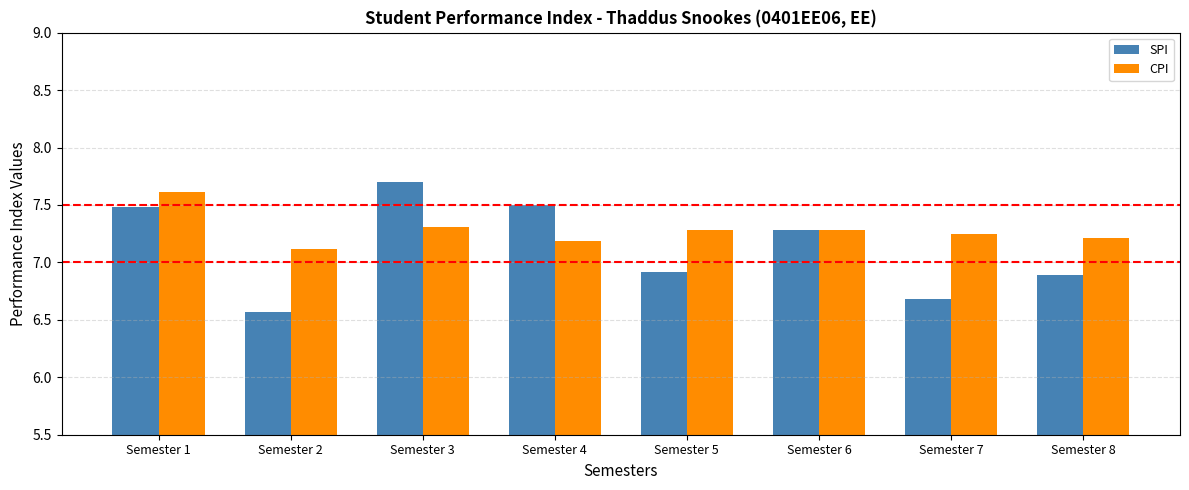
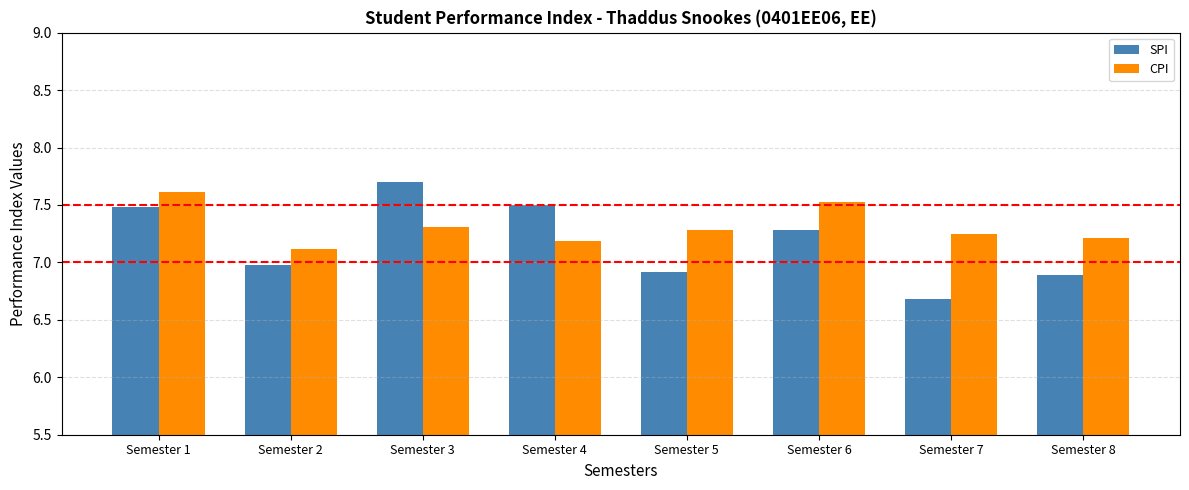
  {
    "SPI": {
      "Semester 1": 7.48,
-     "Semester 2": 6.57,
+     "Semester 2": 6.98,
      "Semester 3": 7.70,
      "Semester 4": 7.50,
      "Semester 5": 6.92,
      "Semester 6": 7.28,
      "Semester 7": 6.68,
      "Semester 8": 6.89
    },
    "CPI": {
      "Semester 1": 7.61,
      "Semester 2": 7.12,
      "Semester 3": 7.31,
      "Semester 4": 7.19,
      "Semester 5": 7.28,
-     "Semester 6": 7.28,
+     "Semester 6": 7.53,
      "Semester 7": 7.25,
      "Semester 8": 7.21
    }
  }
